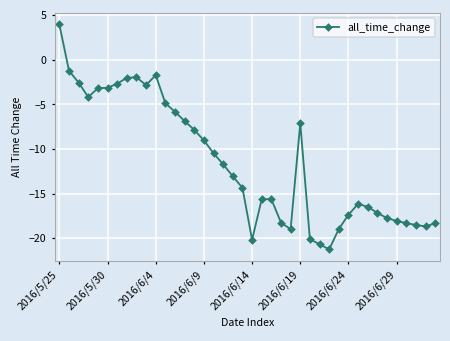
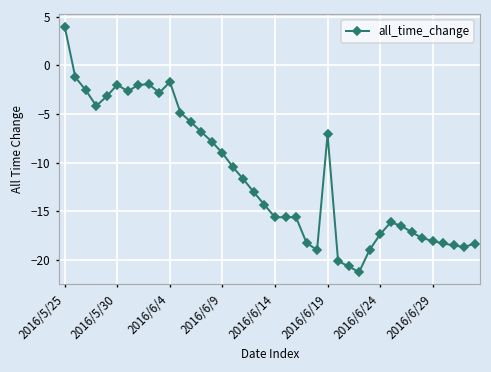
  {
    "2016/5/25": 4,
-   "2016/5/30": -3,
+   "2016/5/30": -2,
    "2016/6/4": -2,
    "2016/6/9": -9,
-   "2016/6/14": -20,
+   "2016/6/14": -16,
    "2016/6/19": -7,
    "2016/6/24": -17,
    "2016/6/29": -18
  }
